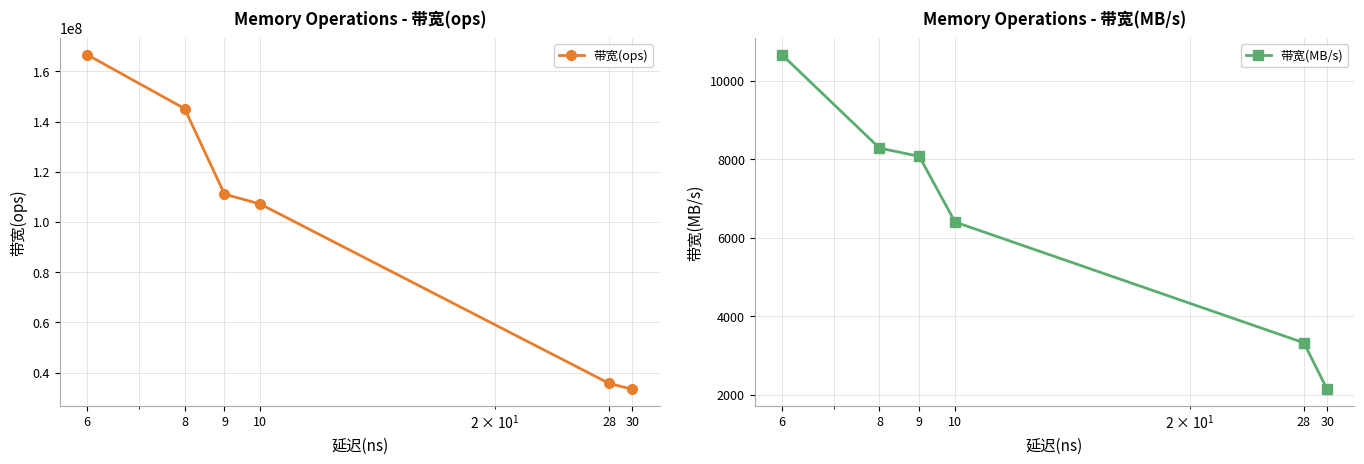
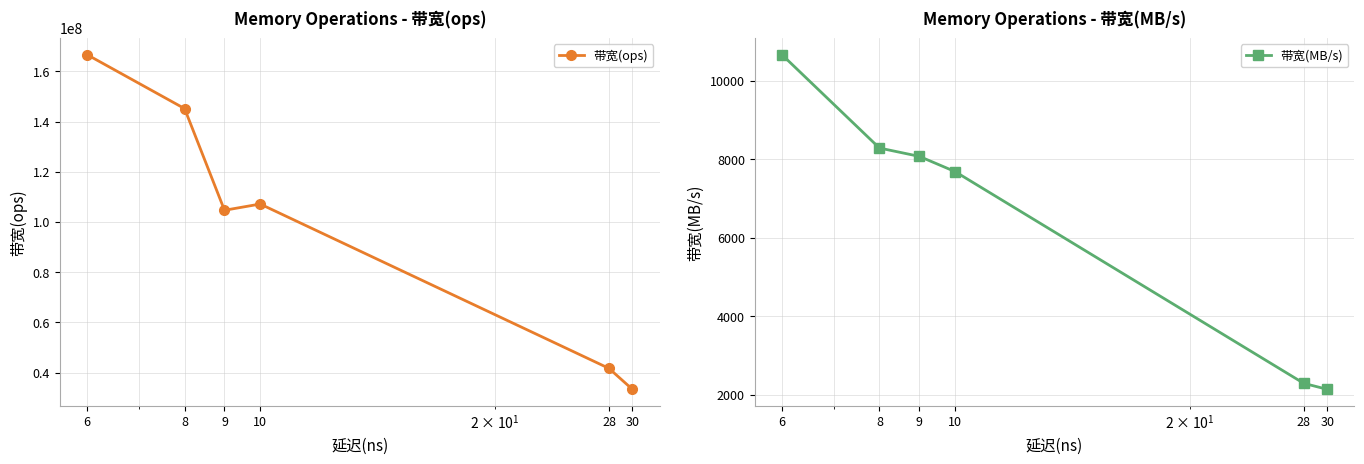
  {
    "Memory Operations - 带宽(ops)": {
      "6": 167000000,
      "8": 145000000,
-     "9": 111000000,
+     "9": 105000000,
      "10": 107000000,
-     "28": 36000000,
+     "28": 42000000,
      "30": 33000000
    },
    "Memory Operations - 带宽(MB/s)": {
      "6": 10700,
      "8": 8300,
      "9": 8100,
-     "10": 6400,
-     "28": 3300,
+     "10": 7700,
+     "28": 2300,
      "30": 2100
    }
  }
